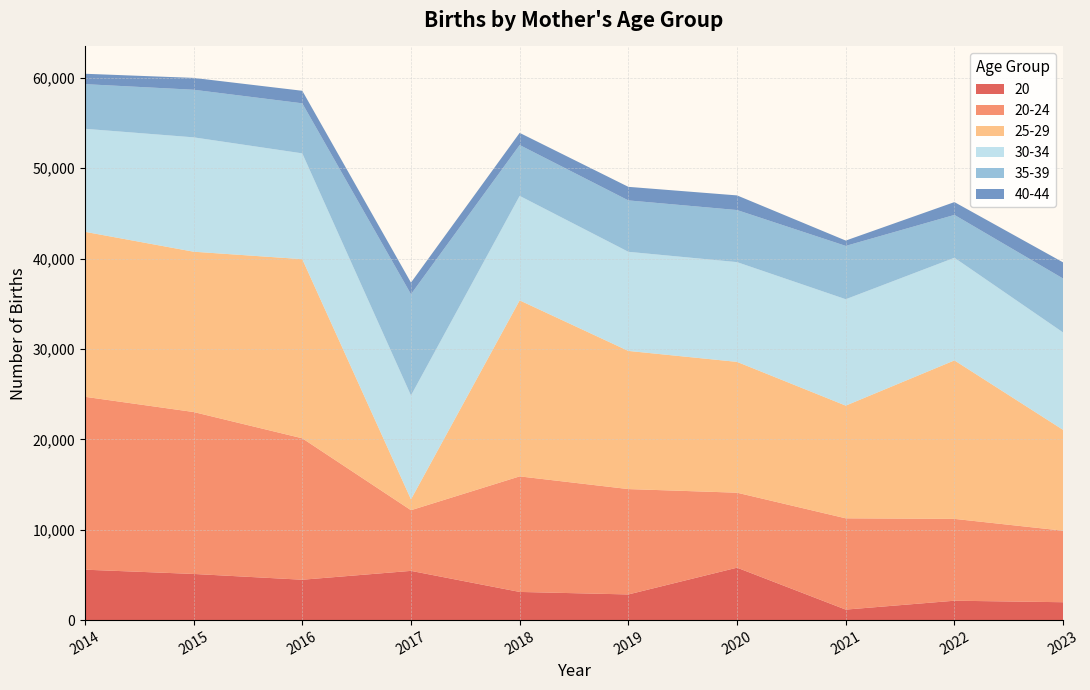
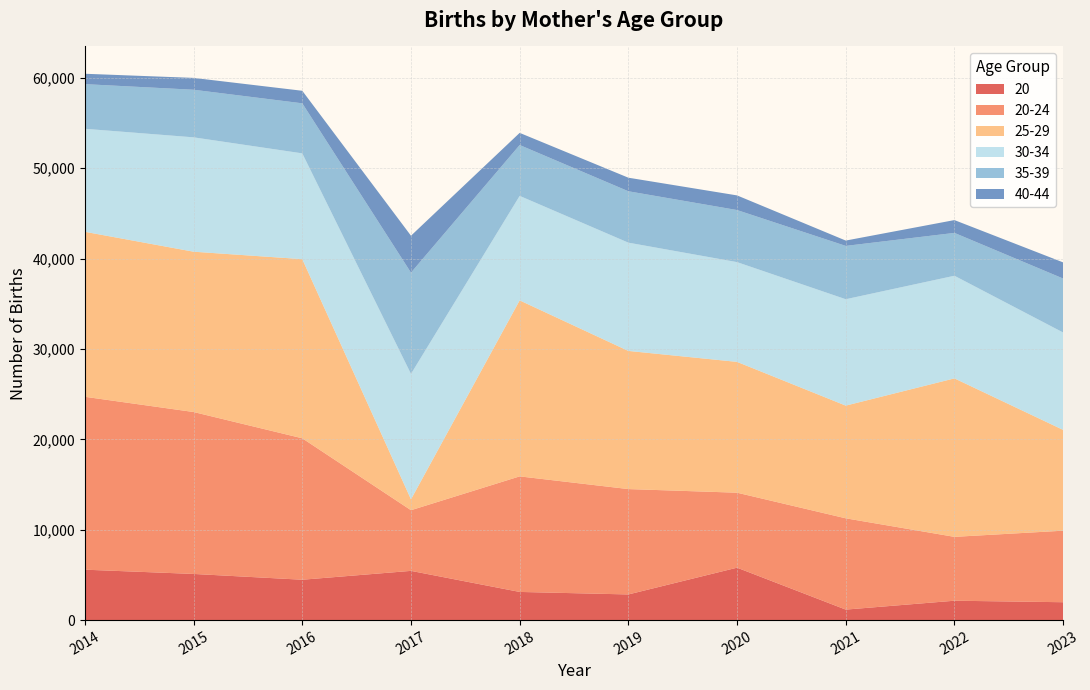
  {
    "20": {
      "2014": "6,000",
      "2015": "5,000",
      "2016": "4,000",
      "2017": "5,000",
      "2018": "3,000",
      "2019": "3,000",
      "2020": "6,000",
      "2021": "1,000",
      "2022": "2,000",
      "2023": "2,000"
    },
    "20-24": {
      "2014": "19,000",
      "2015": "18,000",
      "2016": "16,000",
      "2017": "7,000",
      "2018": "13,000",
      "2019": "12,000",
      "2020": "8,000",
      "2021": "10,000",
-     "2022": "9,000",
+     "2022": "7,000",
      "2023": "8,000"
    },
    "25-29": {
      "2014": "18,000",
      "2015": "18,000",
      "2016": "20,000",
      "2017": "1,000",
      "2018": "19,000",
      "2019": "15,000",
      "2020": "14,000",
      "2021": "12,000",
      "2022": "18,000",
      "2023": "11,000"
    },
    "30-34": {
      "2014": "11,000",
      "2015": "13,000",
      "2016": "12,000",
-     "2017": "11,000",
+     "2017": "14,000",
      "2018": "12,000",
-     "2019": "11,000",
+     "2019": "12,000",
      "2020": "11,000",
      "2021": "12,000",
      "2022": "11,000",
      "2023": "11,000"
    },
    "35-39": {
      "2014": "5,000",
      "2015": "5,000",
      "2016": "6,000",
      "2017": "11,000",
      "2018": "6,000",
      "2019": "6,000",
      "2020": "6,000",
      "2021": "6,000",
      "2022": "5,000",
      "2023": "6,000"
    },
    "40-44": {
      "2014": "1,000",
      "2015": "1,000",
      "2016": "1,000",
-     "2017": "1,000",
+     "2017": "4,000",
      "2018": "1,000",
      "2019": "2,000",
      "2020": "2,000",
      "2021": "1,000",
      "2022": "1,000",
      "2023": "2,000"
    }
  }
